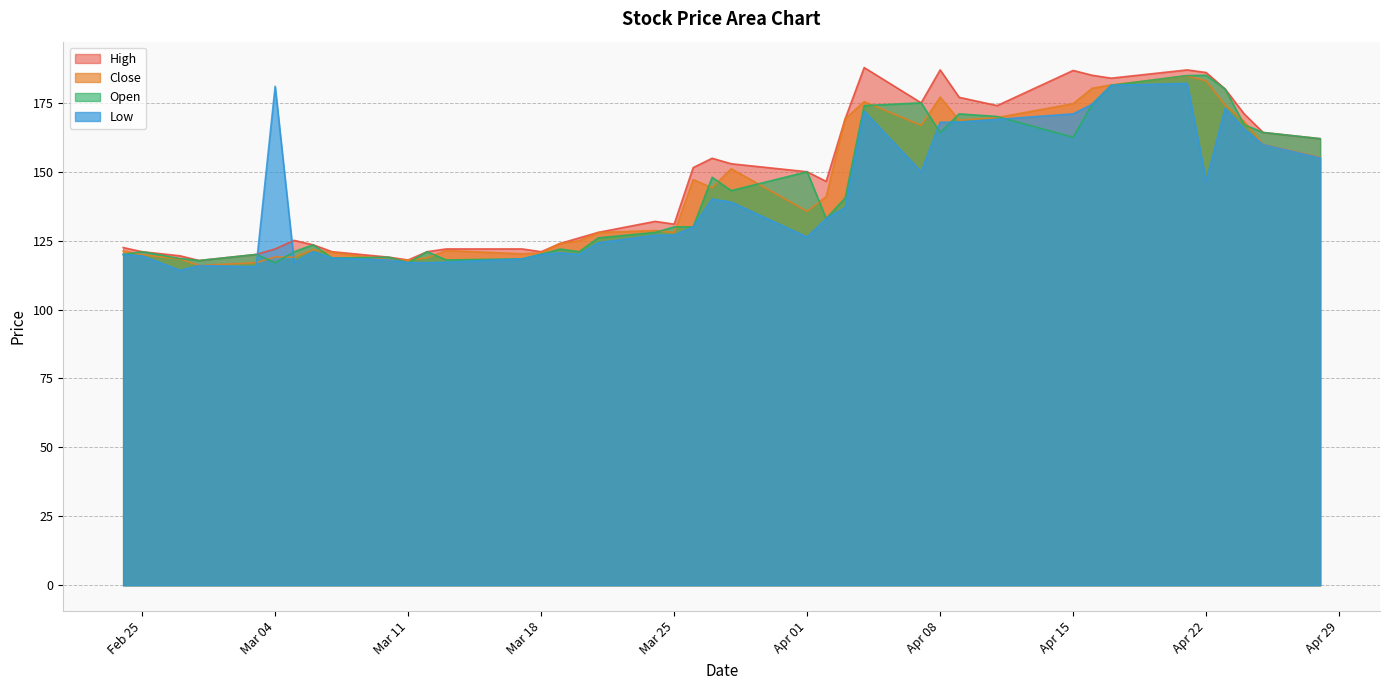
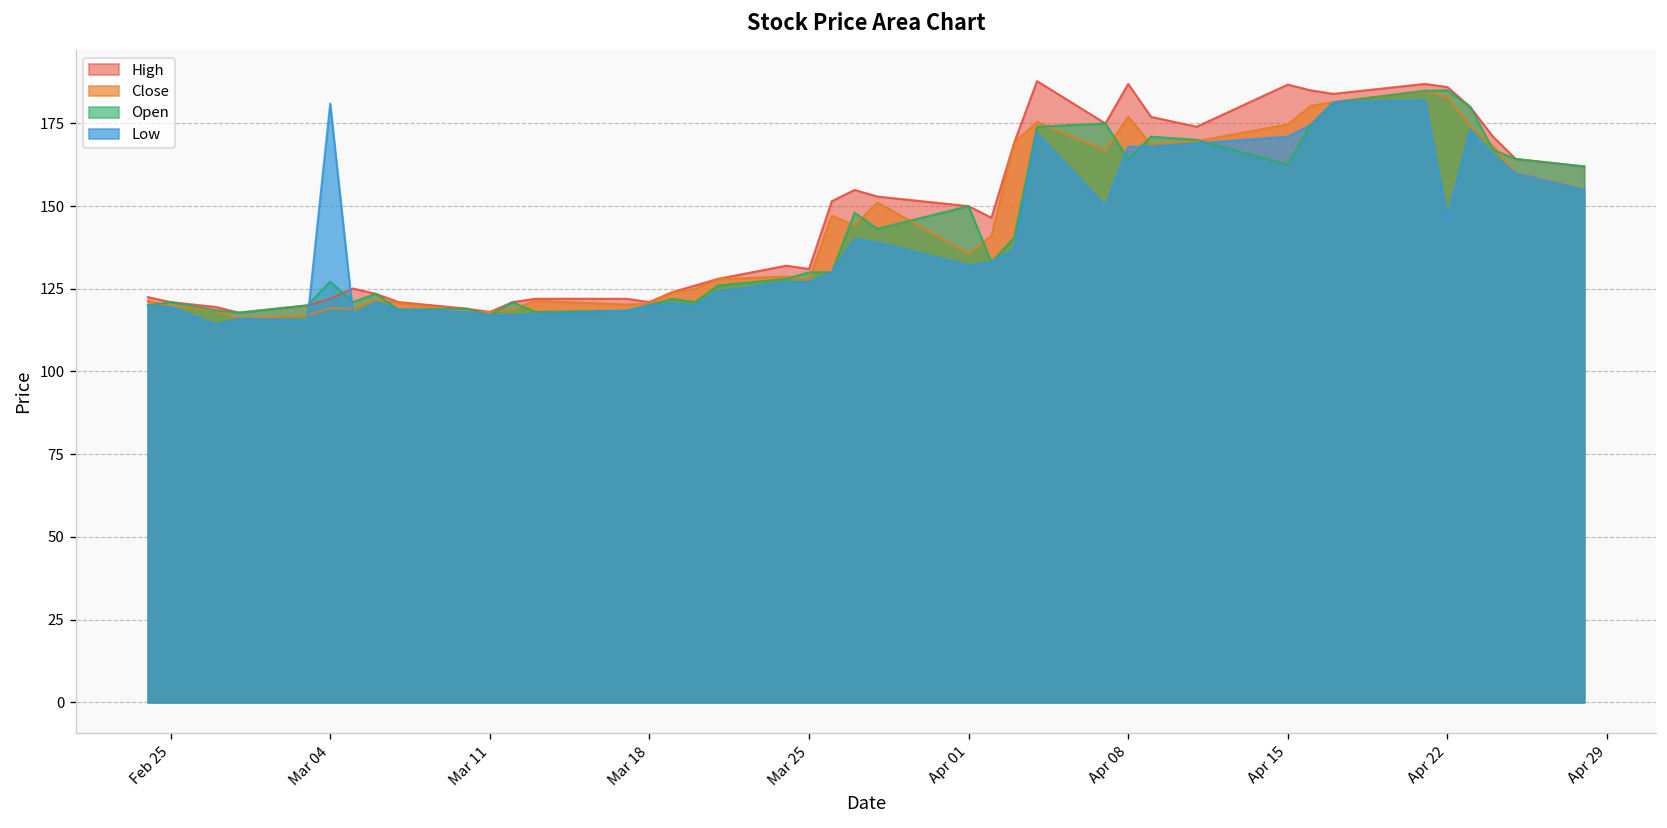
  {
    "Open": {
-     "Mar 04": 117,
+     "Mar 04": 127,
      "Mar 25": 130,
      "Apr 08": 164,
      "Apr 15": 163,
      "Apr 22": 185
    },
    "Low": {
      "Mar 04": 181,
      "Mar 25": 127,
-     "Apr 01": 126,
+     "Apr 01": 132,
      "Apr 08": 168,
      "Apr 15": 171,
      "Apr 22": 147
    }
  }
